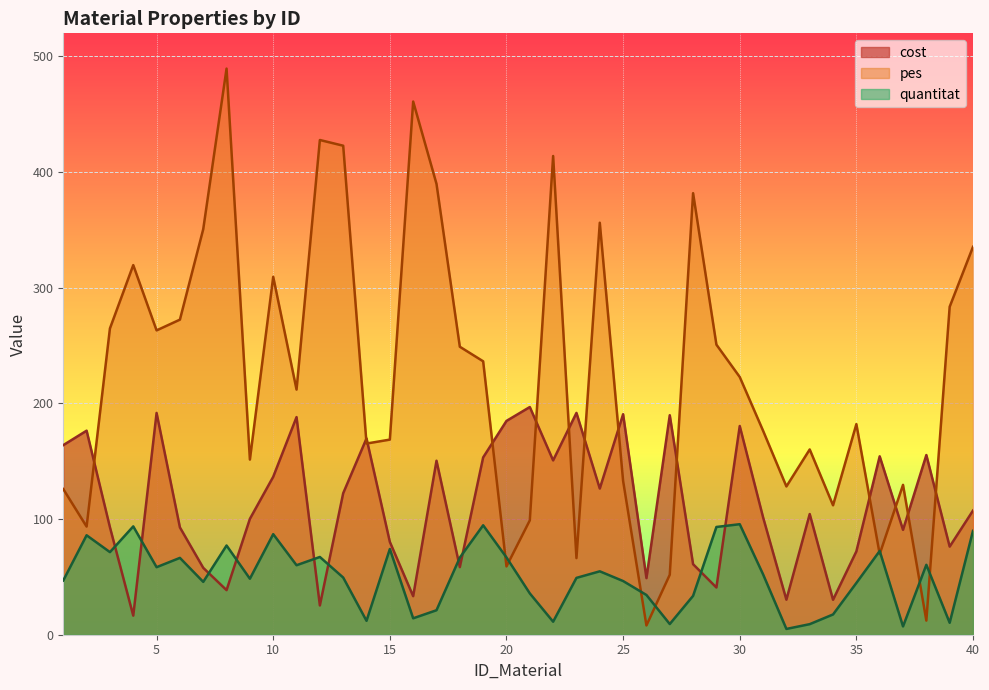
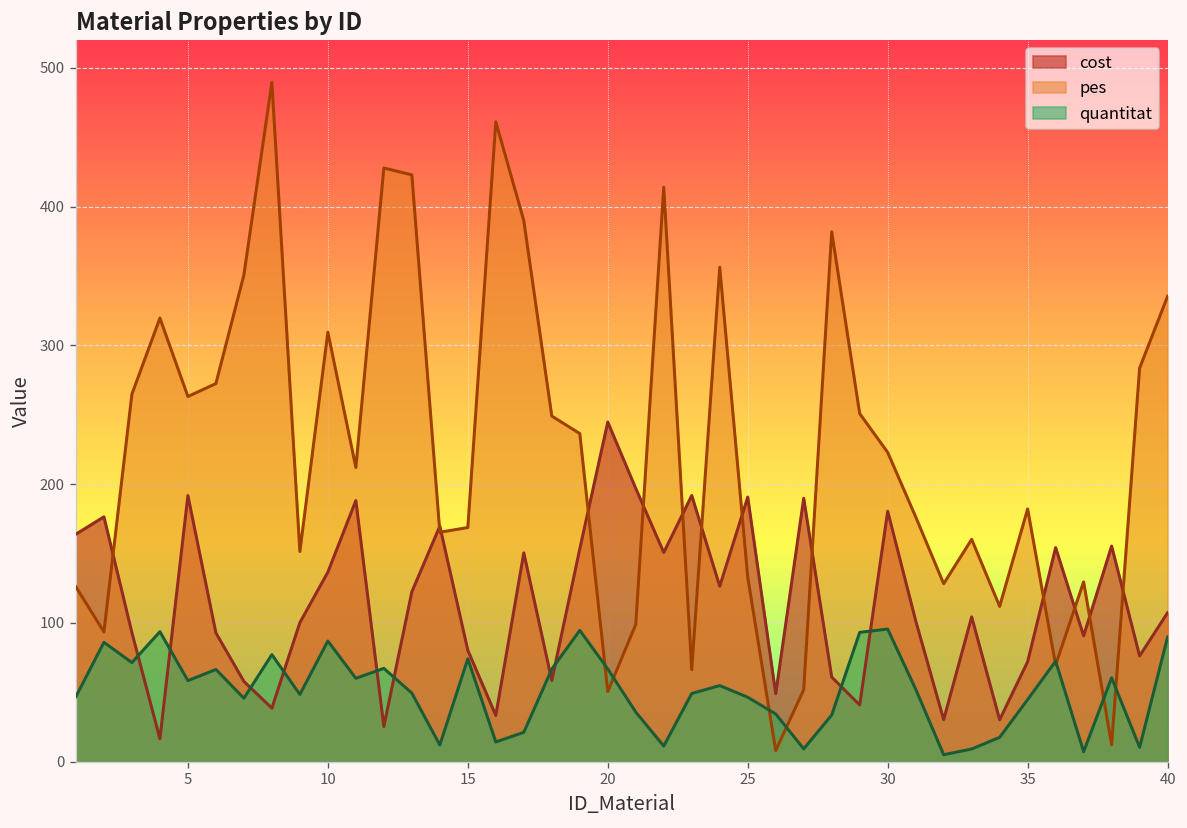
  {
    "cost": {
      "5": 192,
      "10": 137,
      "15": 80,
-     "20": 185,
+     "20": 245,
      "25": 191,
      "30": 180,
      "35": 72,
      "40": 107
    },
    "pes": {
      "5": 263,
      "10": 309,
      "15": 169,
-     "20": 59,
+     "20": 51,
      "25": 133,
      "30": 223,
      "35": 182,
      "40": 335
    },
    "quantitat": {
      "5": 58,
      "10": 87,
      "15": 74,
      "20": 67,
      "25": 46,
      "30": 96,
      "35": 45,
      "40": 90
    }
  }
